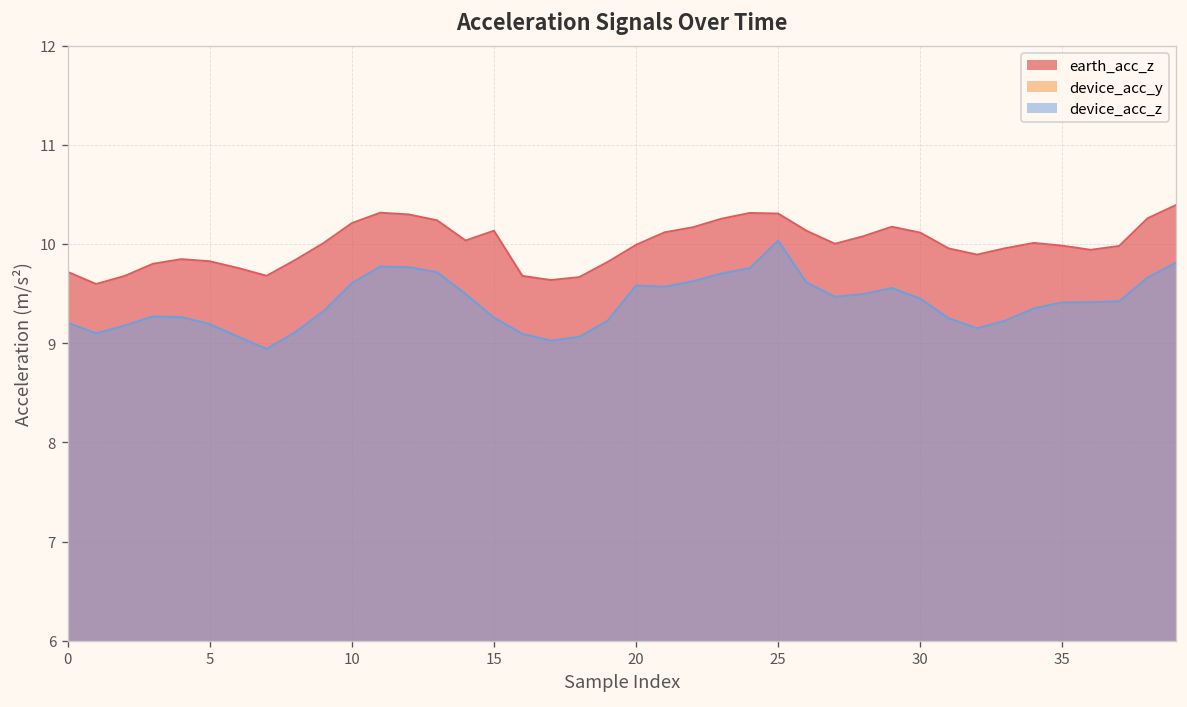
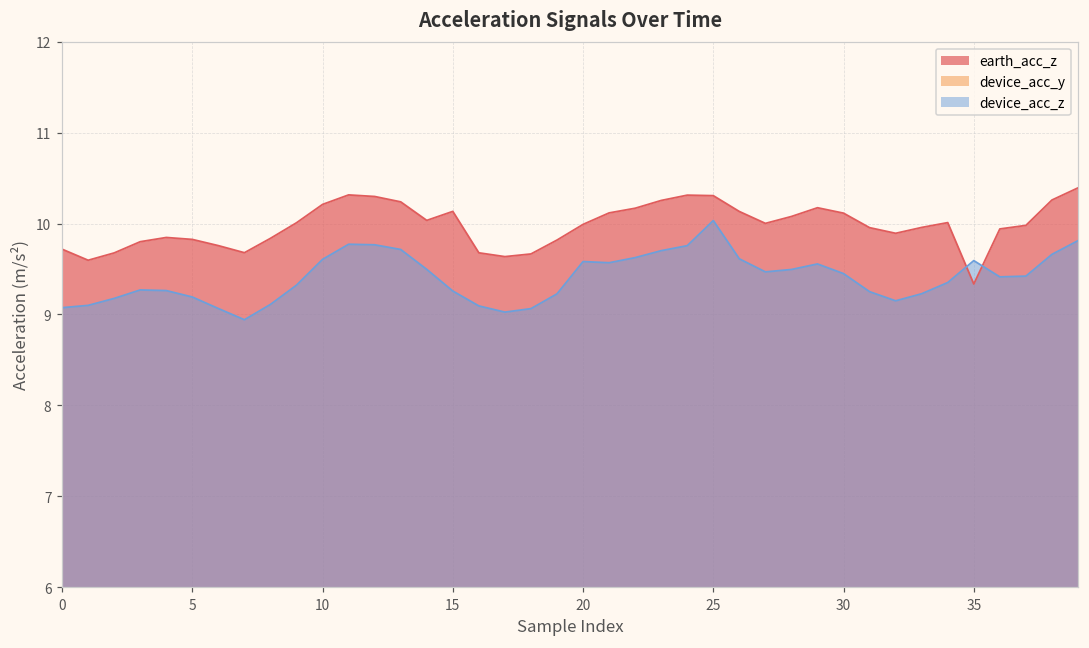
  {
    "earth_acc_z": {
      "0": 9.7,
      "5": 9.8,
      "10": 10.2,
      "15": 10.1,
      "20": 10.0,
      "25": 10.3,
      "30": 10.1,
-     "35": 10.0
+     "35": 9.3
    },
    "device_acc_z": {
-     "0": 9.2,
+     "0": 9.1,
      "5": 9.2,
      "10": 9.6,
      "15": 9.3,
      "20": 9.6,
      "25": 10.0,
      "30": 9.4,
-     "35": 9.4
+     "35": 9.6
    }
  }
